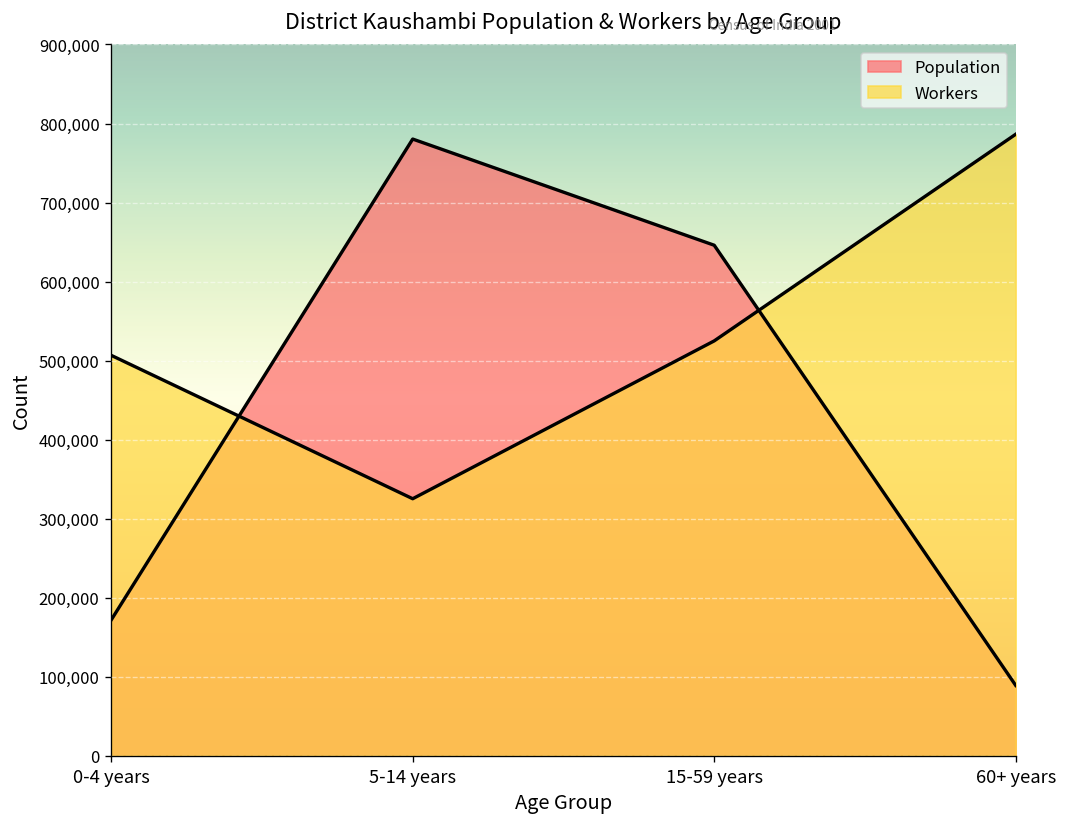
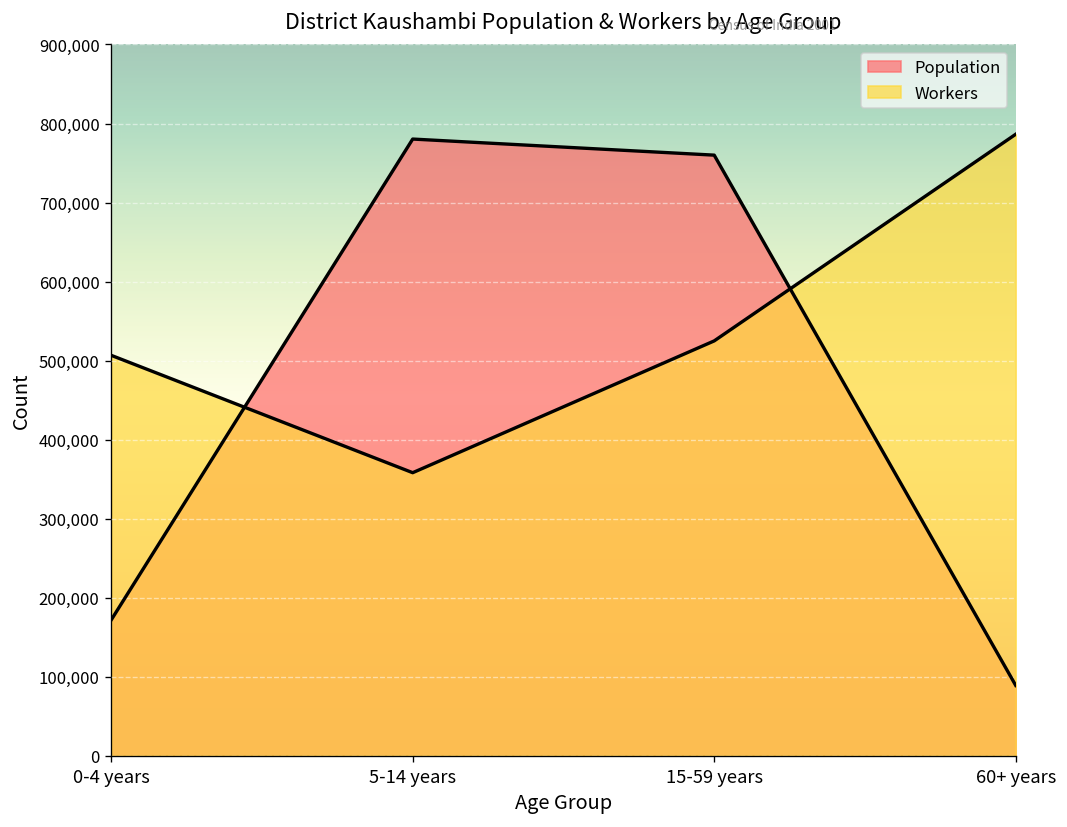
  {
    "Population": {
      "0-4 years": "170,000",
      "5-14 years": "780,000",
-     "15-59 years": "650,000",
+     "15-59 years": "760,000",
      "60+ years": "90,000"
    },
    "Workers": {
      "0-4 years": "510,000",
-     "5-14 years": "330,000",
+     "5-14 years": "360,000",
      "15-59 years": "520,000",
      "60+ years": "790,000"
    }
  }
